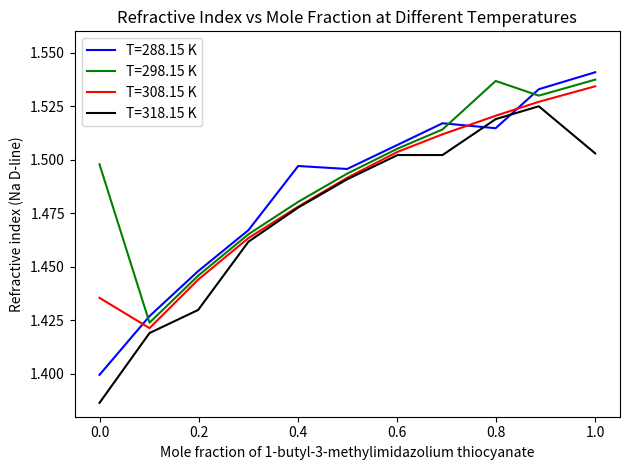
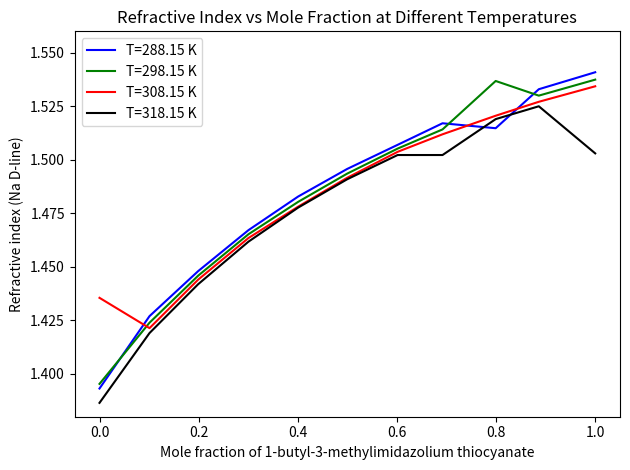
  {
    "T=288.15 K": {
-     "0.0": 1.400,
+     "0.0": 1.393,
      "0.2": 1.448,
-     "0.4": 1.497,
+     "0.4": 1.483,
      "0.6": 1.507,
      "0.8": 1.515,
      "1.0": 1.541
    },
    "T=298.15 K": {
-     "0.0": 1.498,
+     "0.0": 1.395,
      "0.2": 1.446,
      "0.4": 1.480,
      "0.6": 1.505,
      "0.8": 1.537,
      "1.0": 1.537
    },
    "T=308.15 K": {
      "0.0": 1.436,
      "0.2": 1.444,
      "0.6": 1.504,
      "0.8": 1.521,
      "1.0": 1.534
    },
    "T=318.15 K": {
      "0.0": 1.386,
-     "0.2": 1.430,
+     "0.2": 1.442,
      "0.6": 1.502,
      "0.8": 1.519,
      "1.0": 1.503
    }
  }
